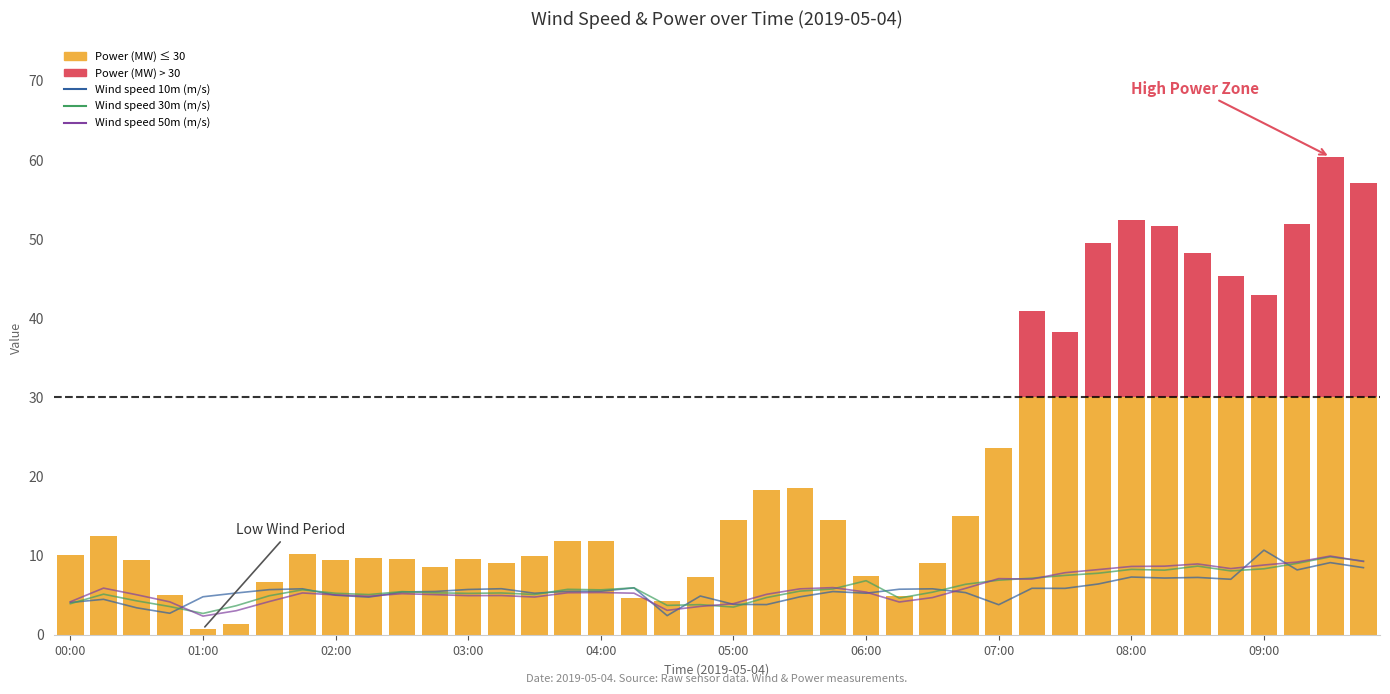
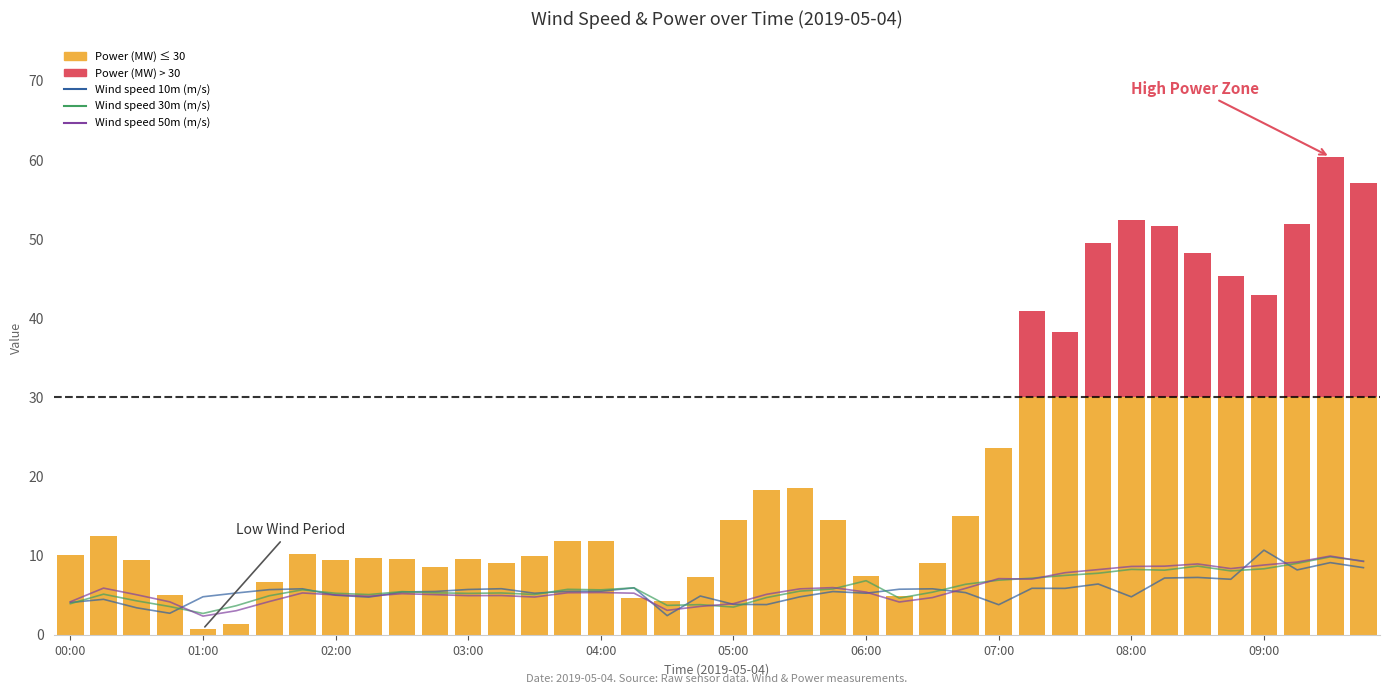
  {
    "Wind speed 10m (m/s)": {
      "01:00": 5,
      "03:00": 6,
      "07:00": 4,
-     "08:00": 7,
+     "08:00": 5,
      "09:00": 11
    },
    "Wind speed 30m (m/s)": {
      "01:00": 3,
      "05:00": 3,
      "06:00": 7,
      "08:00": 8,
      "09:00": 8
    },
    "Wind speed 50m (m/s)": {
      "01:00": 2,
      "08:00": 9,
      "09:00": 9
    }
  }
